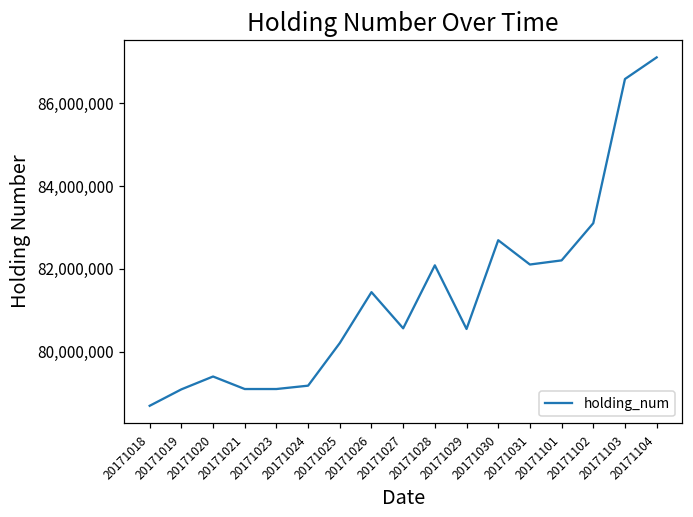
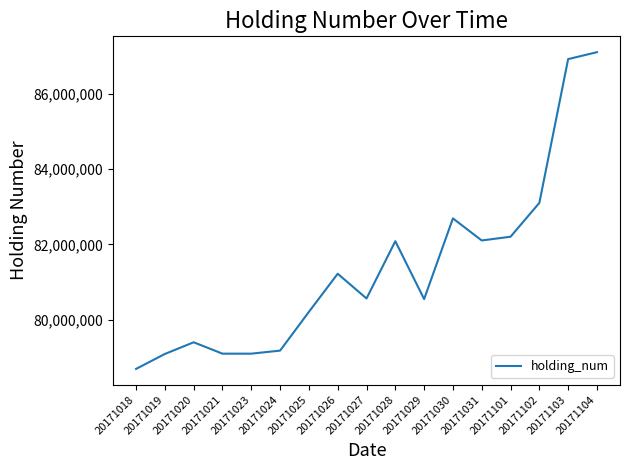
  {
    "20171018": "78,700,000",
    "20171019": "79,100,000",
    "20171020": "79,400,000",
    "20171021": "79,100,000",
    "20171023": "79,100,000",
    "20171024": "79,200,000",
    "20171025": "80,200,000",
-   "20171026": "81,400,000",
+   "20171026": "81,200,000",
    "20171027": "80,600,000",
    "20171028": "82,100,000",
    "20171029": "80,600,000",
    "20171030": "82,700,000",
    "20171031": "82,100,000",
    "20171101": "82,200,000",
    "20171102": "83,100,000",
-   "20171103": "86,600,000",
+   "20171103": "86,900,000",
    "20171104": "87,100,000"
  }
